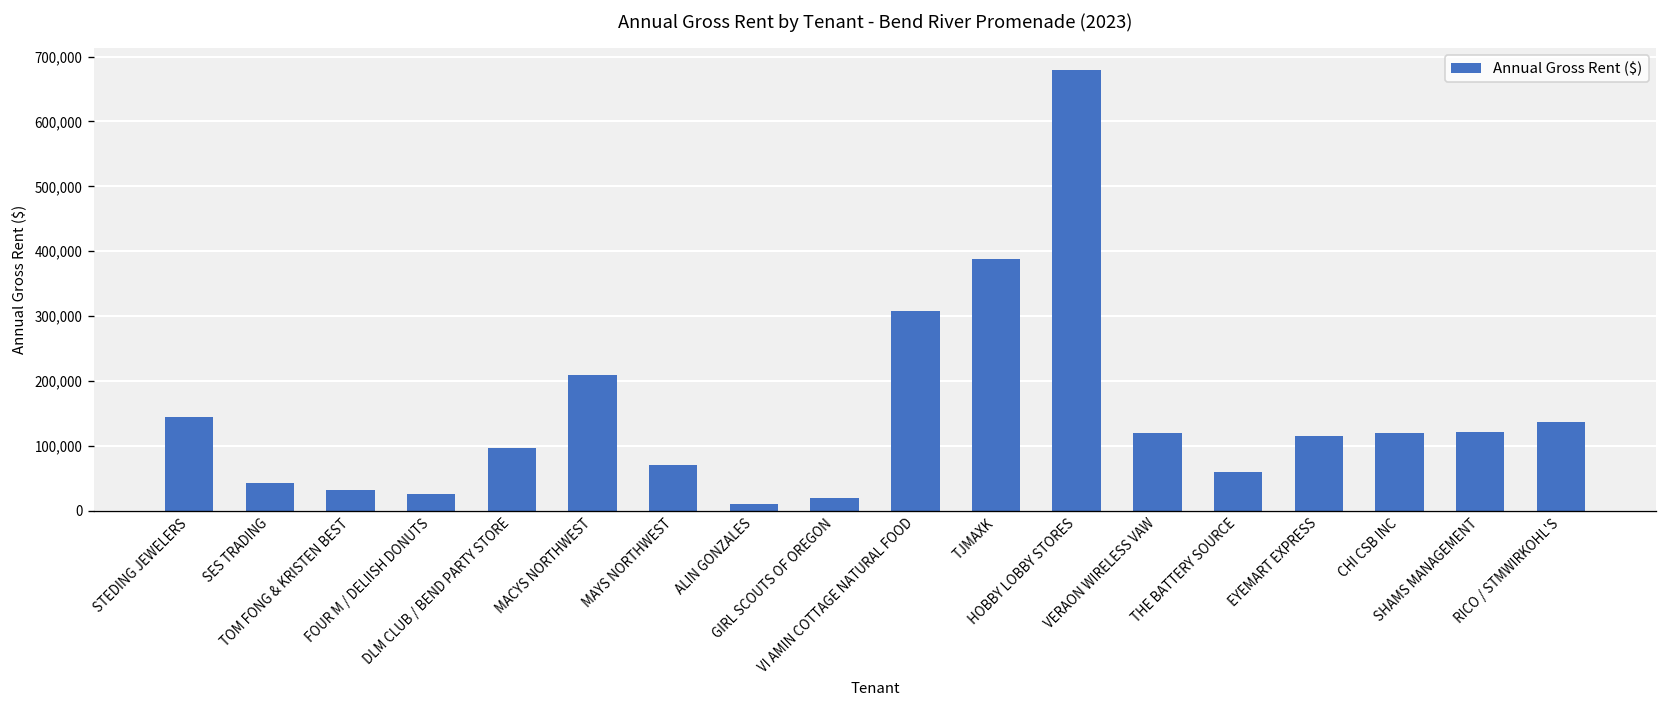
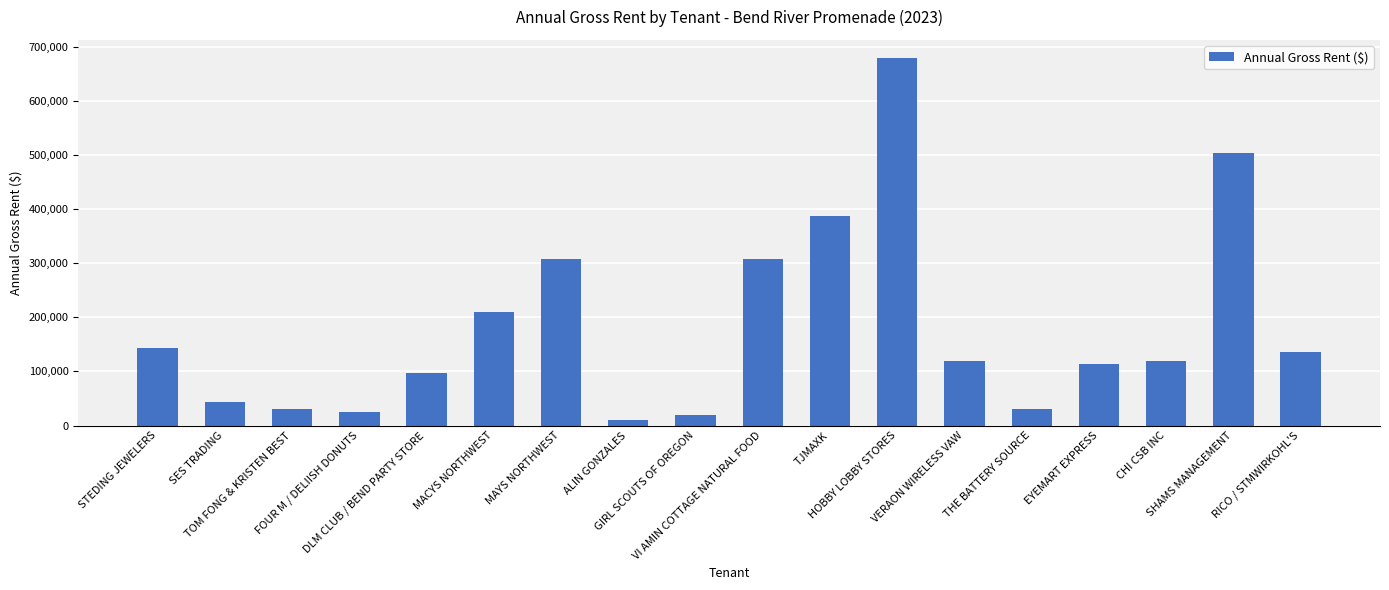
  {
    "STEDING JEWELERS": "140,000",
    "SES TRADING": "40,000",
    "TOM FONG & KRISTEN BEST": "30,000",
    "FOUR M / DELIISH DONUTS": "30,000",
    "DLM CLUB / BEND PARTY STORE": "100,000",
    "MACYS NORTHWEST": "210,000",
-   "MAYS NORTHWEST": "70,000",
+   "MAYS NORTHWEST": "310,000",
    "ALIN GONZALES": "10,000",
    "GIRL SCOUTS OF OREGON": "20,000",
    "VI AMIN COTTAGE NATURAL FOOD": "310,000",
    "TJMAXK": "390,000",
    "HOBBY LOBBY STORES": "680,000",
    "VERAON WIRELESS VAW": "120,000",
-   "THE BATTERY SOURCE": "60,000",
+   "THE BATTERY SOURCE": "30,000",
    "EYEMART EXPRESS": "110,000",
    "CHI CSB INC": "120,000",
-   "SHAMS MANAGEMENT": "120,000",
+   "SHAMS MANAGEMENT": "500,000",
    "RICO / STMWIRKOHL'S": "140,000"
  }
